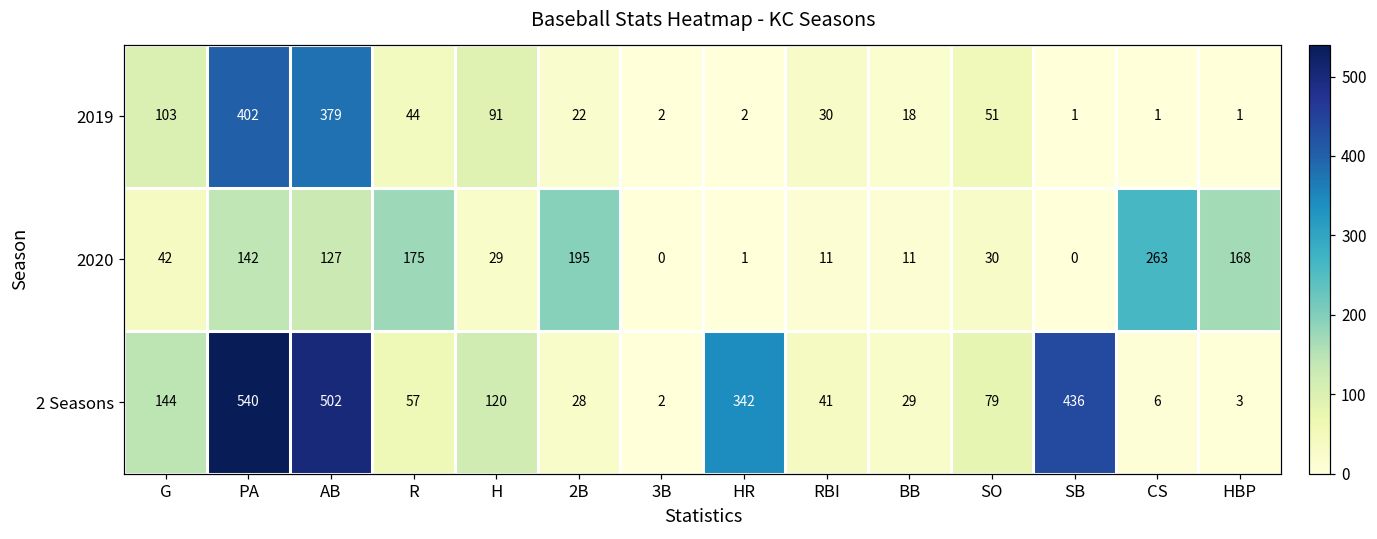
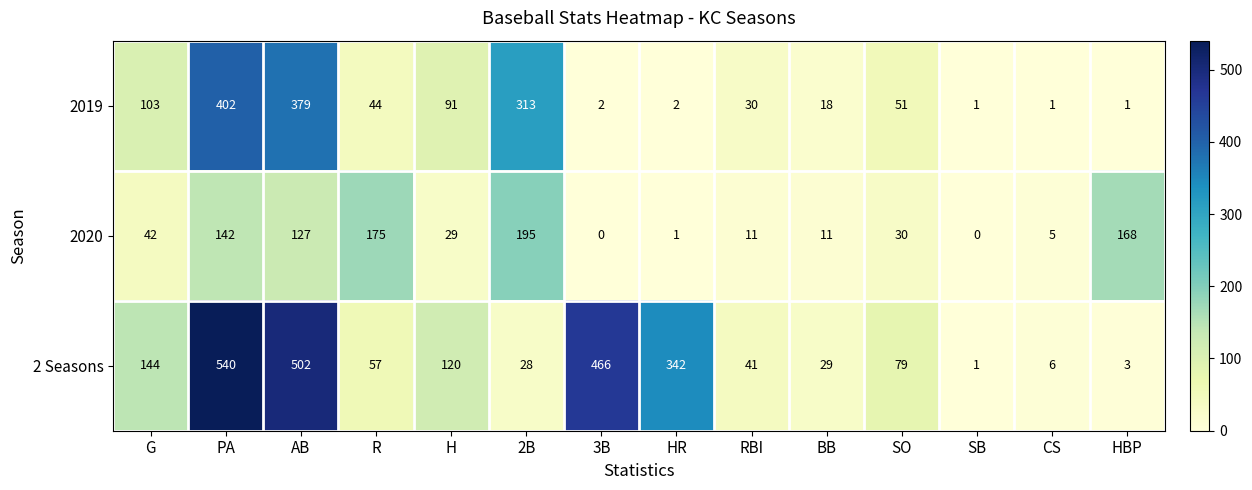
  {
    "2019": {
      "G": 103,
      "PA": 402,
      "AB": 379,
      "R": 44,
      "H": 91,
-     "2B": 22,
+     "2B": 313,
      "3B": 2,
      "HR": 2,
      "RBI": 30,
      "BB": 18,
      "SO": 51,
      "SB": 1,
      "CS": 1,
      "HBP": 1
    },
    "2020": {
      "G": 42,
      "PA": 142,
      "AB": 127,
      "R": 175,
      "H": 29,
      "2B": 195,
      "3B": 0,
      "HR": 1,
      "RBI": 11,
      "BB": 11,
      "SO": 30,
      "SB": 0,
-     "CS": 263,
+     "CS": 5,
      "HBP": 168
    },
    "2 Seasons": {
      "G": 144,
      "PA": 540,
      "AB": 502,
      "R": 57,
      "H": 120,
      "2B": 28,
-     "3B": 2,
+     "3B": 466,
      "HR": 342,
      "RBI": 41,
      "BB": 29,
      "SO": 79,
-     "SB": 436,
+     "SB": 1,
      "CS": 6,
      "HBP": 3
    }
  }
